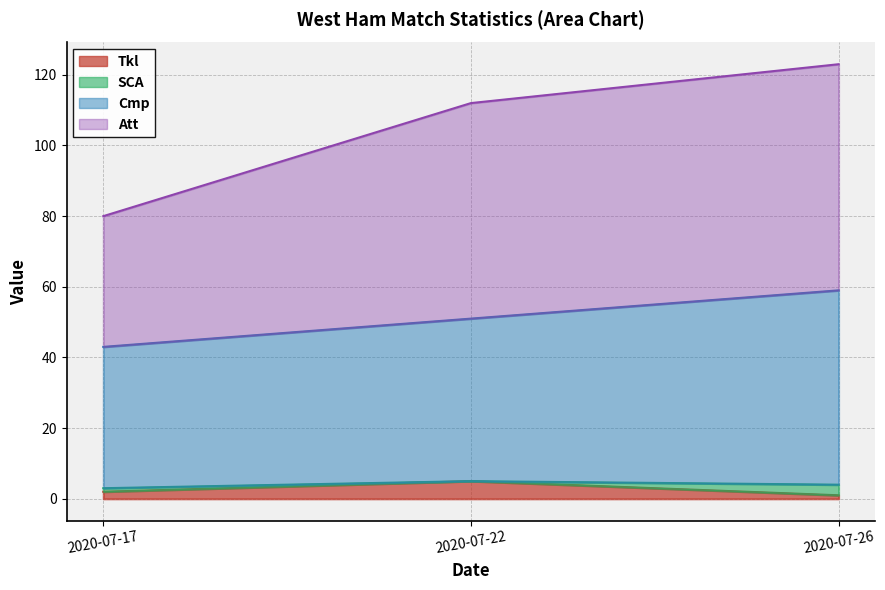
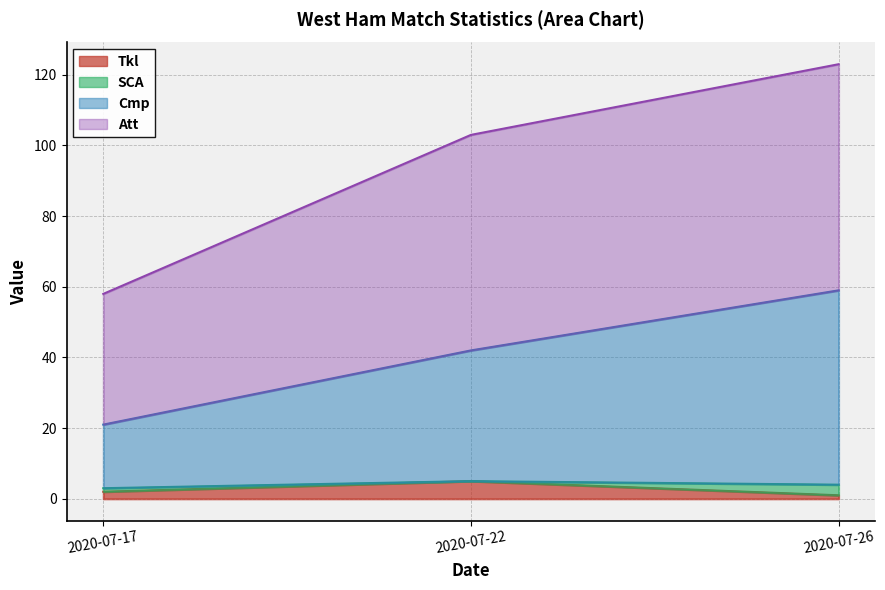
  {
    "Tkl": {
      "2020-07-17": 2,
      "2020-07-26": 1
    },
    "SCA": {
      "2020-07-17": 1,
      "2020-07-26": 3
    },
    "Cmp": {
-     "2020-07-17": 40,
-     "2020-07-22": 46,
+     "2020-07-17": 18,
+     "2020-07-22": 37,
      "2020-07-26": 55
    },
    "Att": {
      "2020-07-17": 37,
      "2020-07-22": 61,
      "2020-07-26": 64
    }
  }
